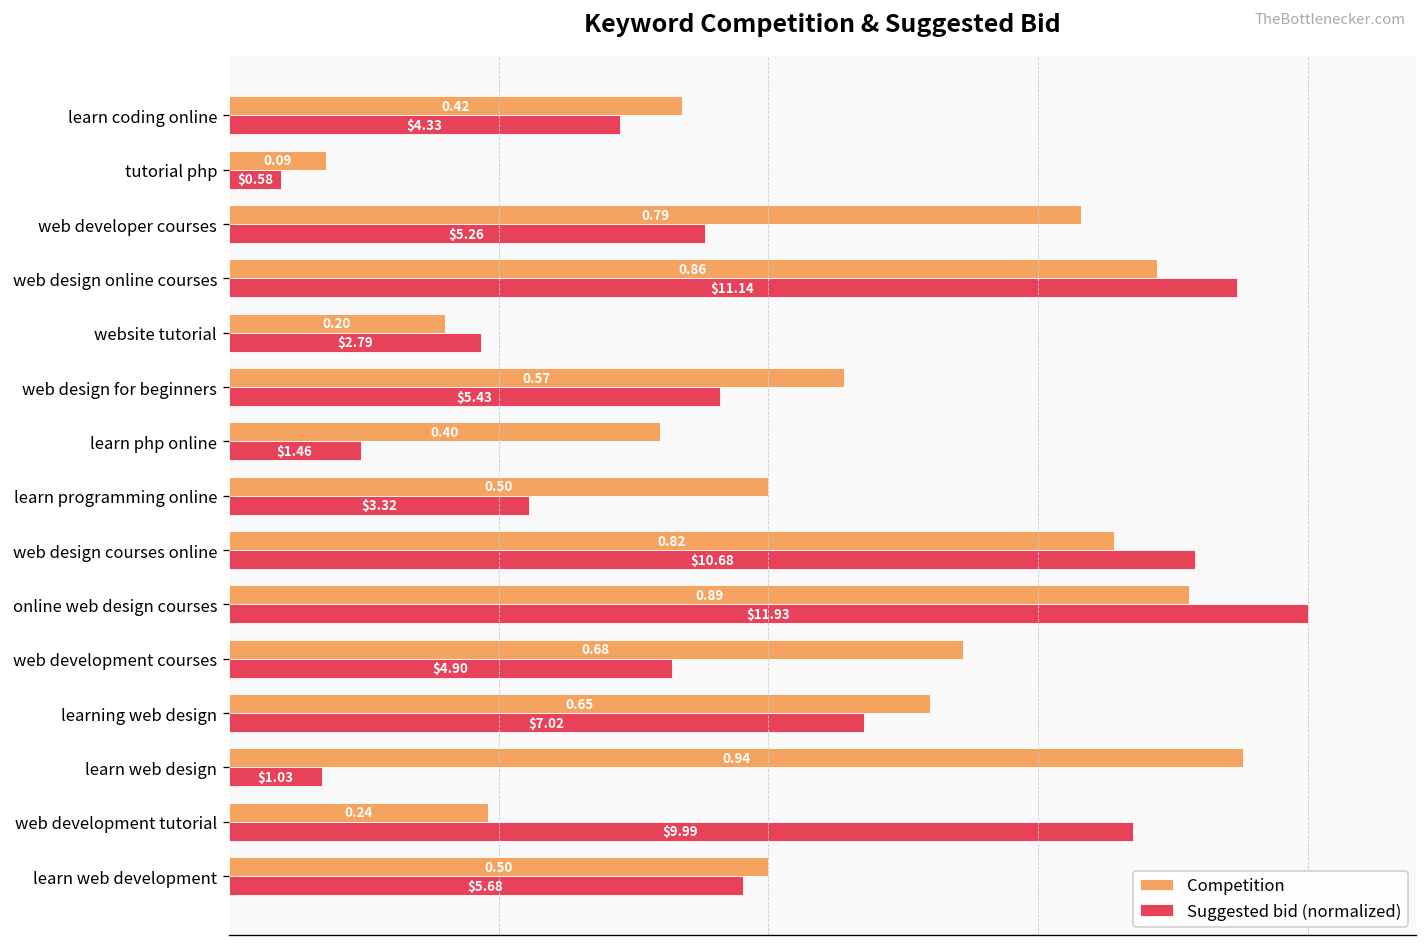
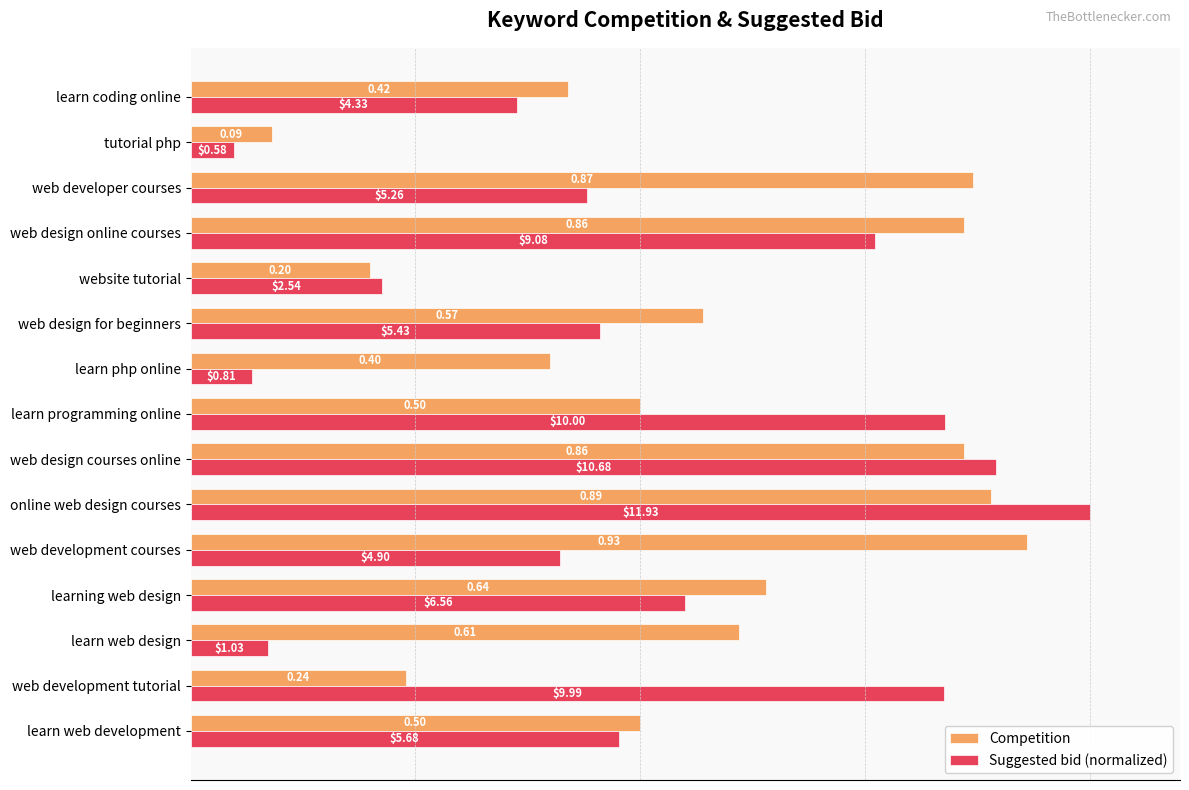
  {
    "Competition": {
      "learn coding online": "0.42",
      "tutorial php": "0.09",
-     "web developer courses": "0.79",
+     "web developer courses": "0.87",
      "web design online courses": "0.86",
      "website tutorial": "0.20",
      "web design for beginners": "0.57",
      "learn php online": "0.40",
      "learn programming online": "0.50",
-     "web design courses online": "0.82",
+     "web design courses online": "0.86",
      "online web design courses": "0.89",
-     "web development courses": "0.68",
-     "learning web design": "0.65",
-     "learn web design": "0.94",
+     "web development courses": "0.93",
+     "learning web design": "0.64",
+     "learn web design": "0.61",
      "web development tutorial": "0.24",
      "learn web development": "0.50"
    },
    "Suggested bid (normalized)": {
-     "web design online courses": "$11.14",
-     "website tutorial": "$2.79",
-     "learn php online": "$1.46",
-     "learn programming online": "$3.32",
-     "learning web design": "$7.02"
+     "web design online courses": "$9.08",
+     "website tutorial": "$2.54",
+     "learn php online": "$0.81",
+     "learn programming online": "$10.00",
+     "learning web design": "$6.56"
    }
  }
